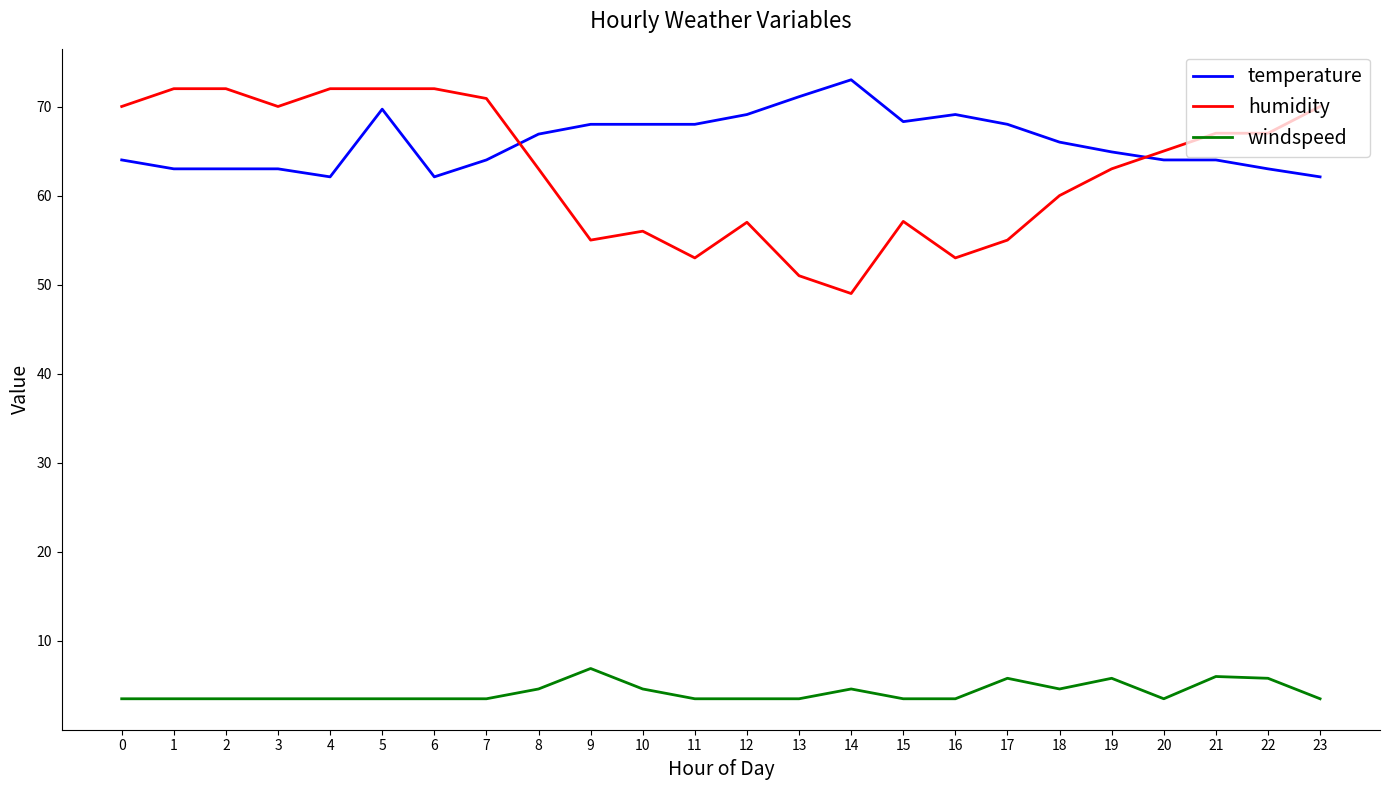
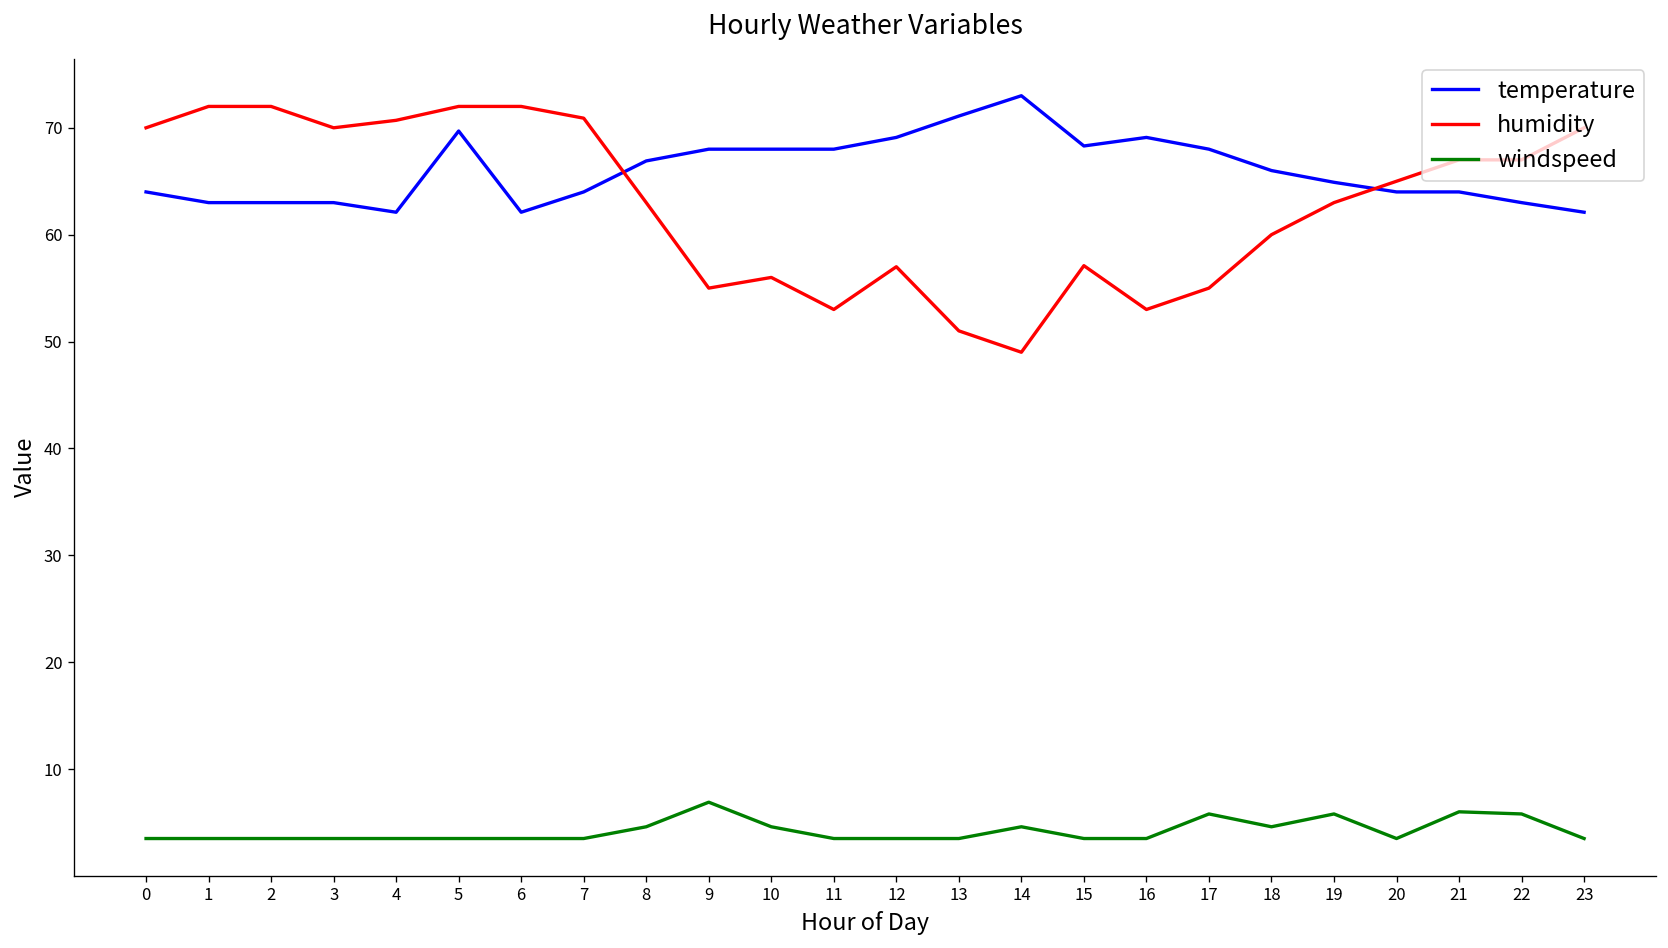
  {
    "temperature": {
      "0": 64,
      "1": 63,
      "2": 63,
      "3": 63,
      "4": 62,
      "5": 70,
      "6": 62,
      "7": 64,
      "8": 67,
      "9": 68,
      "10": 68,
      "11": 68,
      "12": 69,
      "13": 71,
      "14": 73,
      "15": 68,
      "16": 69,
      "17": 68,
      "18": 66,
      "19": 65,
      "20": 64,
      "21": 64,
      "22": 63,
      "23": 62
    },
    "humidity": {
      "0": 70,
      "1": 72,
      "2": 72,
      "3": 70,
-     "4": 72,
+     "4": 71,
      "5": 72,
      "6": 72,
      "7": 71,
      "8": 63,
      "9": 55,
      "10": 56,
      "11": 53,
      "12": 57,
      "13": 51,
      "14": 49,
      "15": 57,
      "16": 53,
      "17": 55,
      "18": 60,
      "19": 63,
      "20": 65
    },
    "windspeed": {
      "0": 4,
      "1": 4,
      "2": 4,
      "3": 4,
      "4": 4,
      "5": 4,
      "6": 4,
      "7": 4,
      "8": 5,
      "9": 7,
      "10": 5,
      "11": 4,
      "12": 4,
      "13": 4,
      "14": 5,
      "15": 4,
      "16": 4,
      "17": 6,
      "18": 5,
      "19": 6,
      "20": 4,
      "21": 6,
      "22": 6,
      "23": 4
    }
  }
